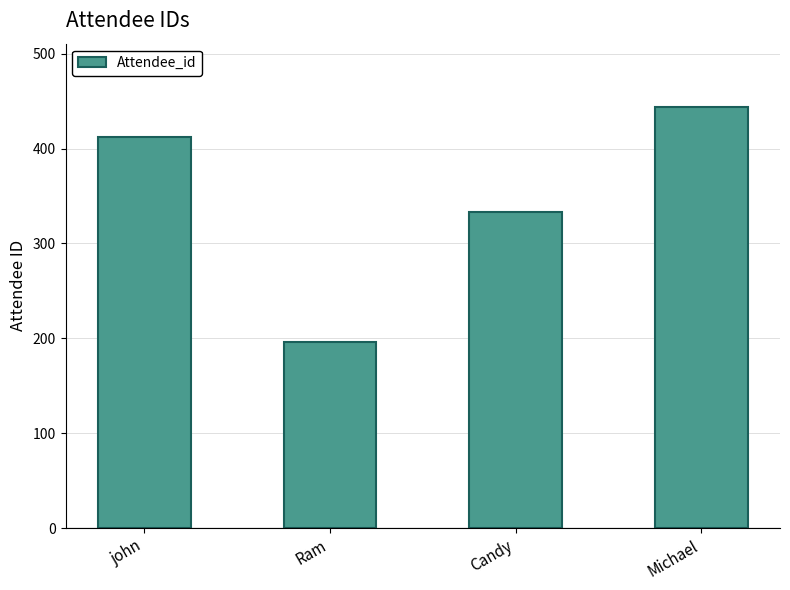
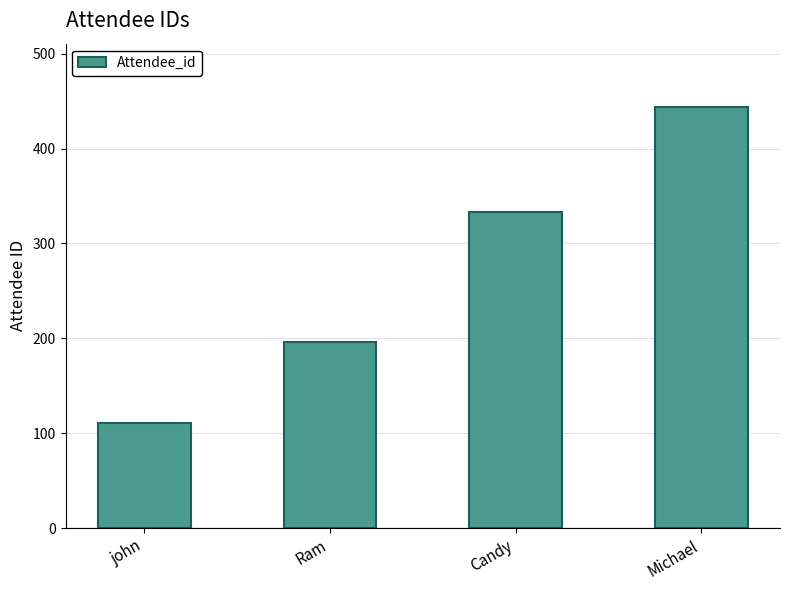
  {
-   "john": 410,
+   "john": 110,
    "Ram": 200,
    "Candy": 330,
    "Michael": 440
  }
